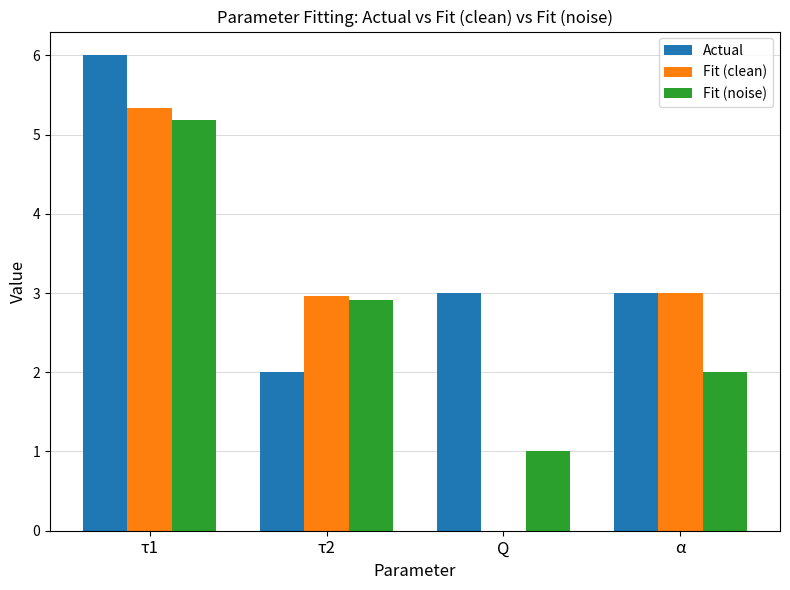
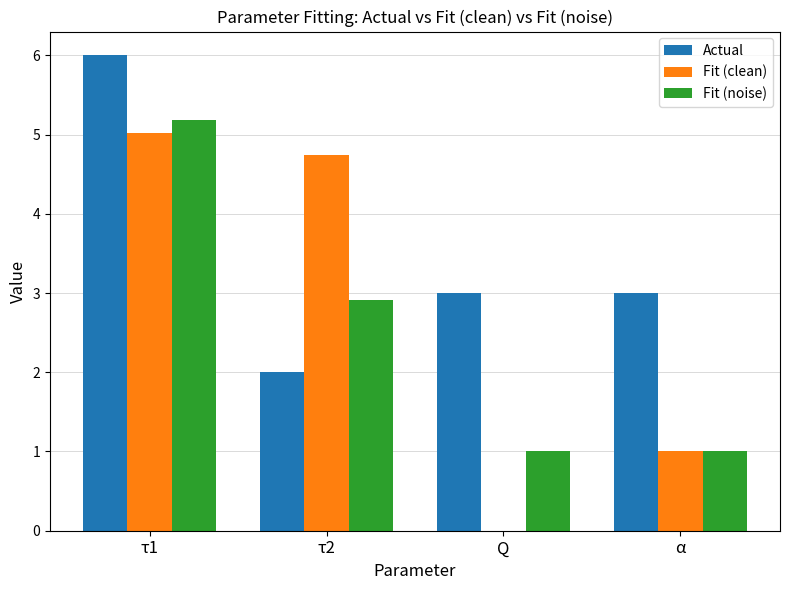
  {
    "Actual": {
      "τ1": 6.0,
      "τ2": 2.0,
      "Q": 3.0,
      "α": 3.0
    },
    "Fit (clean)": {
-     "τ1": 5.3,
-     "τ2": 3.0,
-     "α": 3
+     "τ1": 5.0,
+     "τ2": 4.7,
+     "α": 1
    },
    "Fit (noise)": {
      "τ1": 5.2,
      "τ2": 2.9,
      "Q": 1,
-     "α": 2
+     "α": 1
    }
  }
